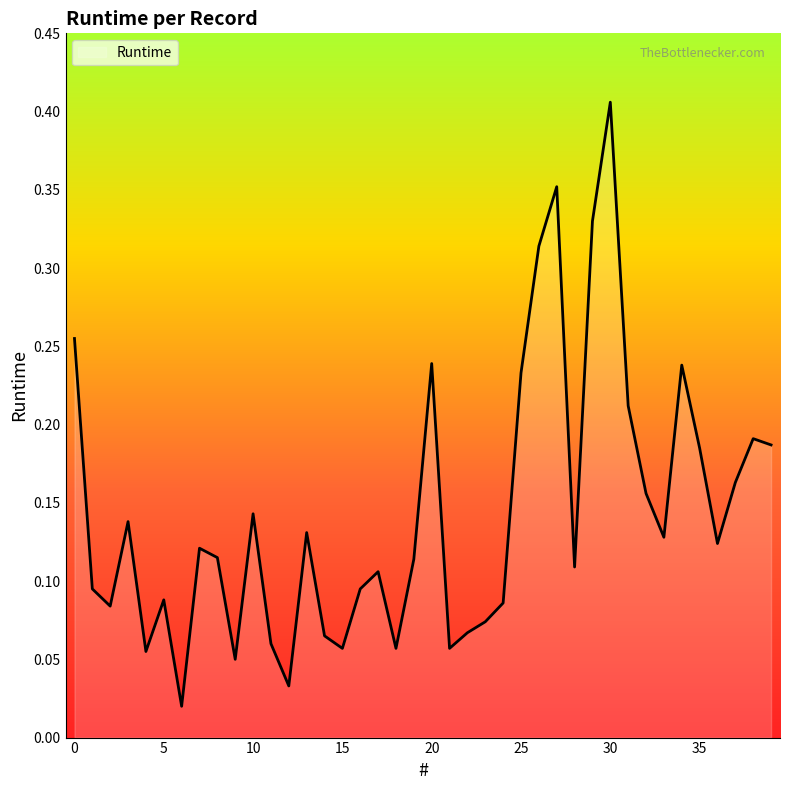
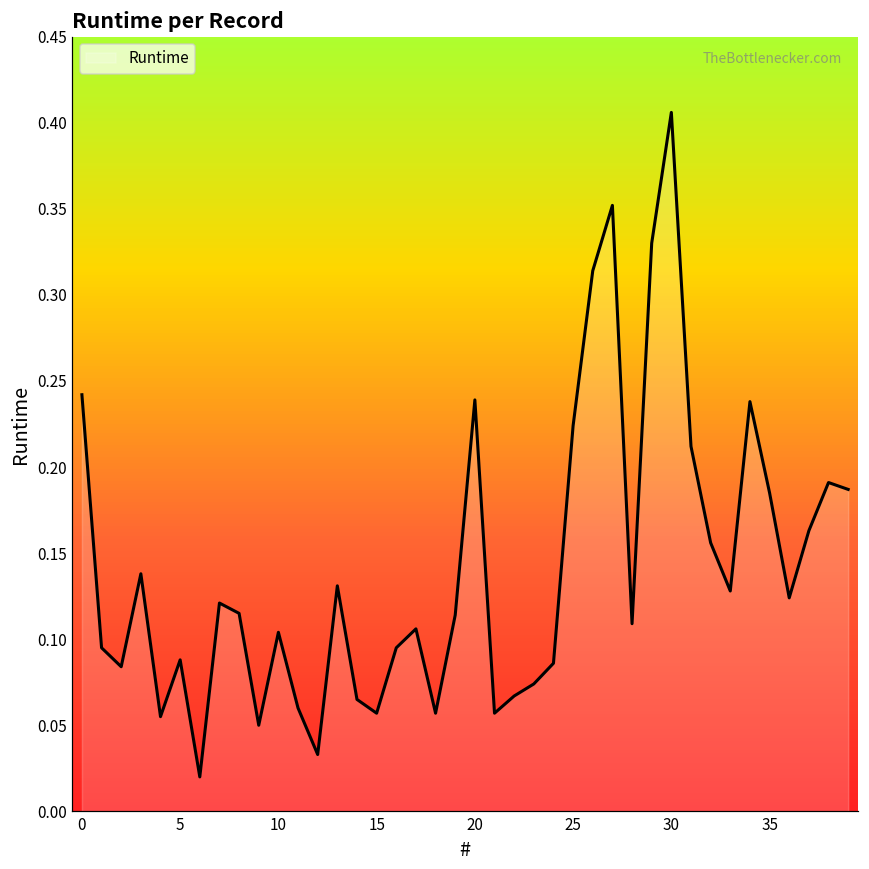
  {
-   "0": 0.255,
+   "0": 0.242,
    "5": 0.088,
-   "10": 0.143,
+   "10": 0.104,
    "15": 0.057,
    "20": 0.239,
-   "25": 0.233,
+   "25": 0.224,
    "30": 0.406,
    "35": 0.185
  }
